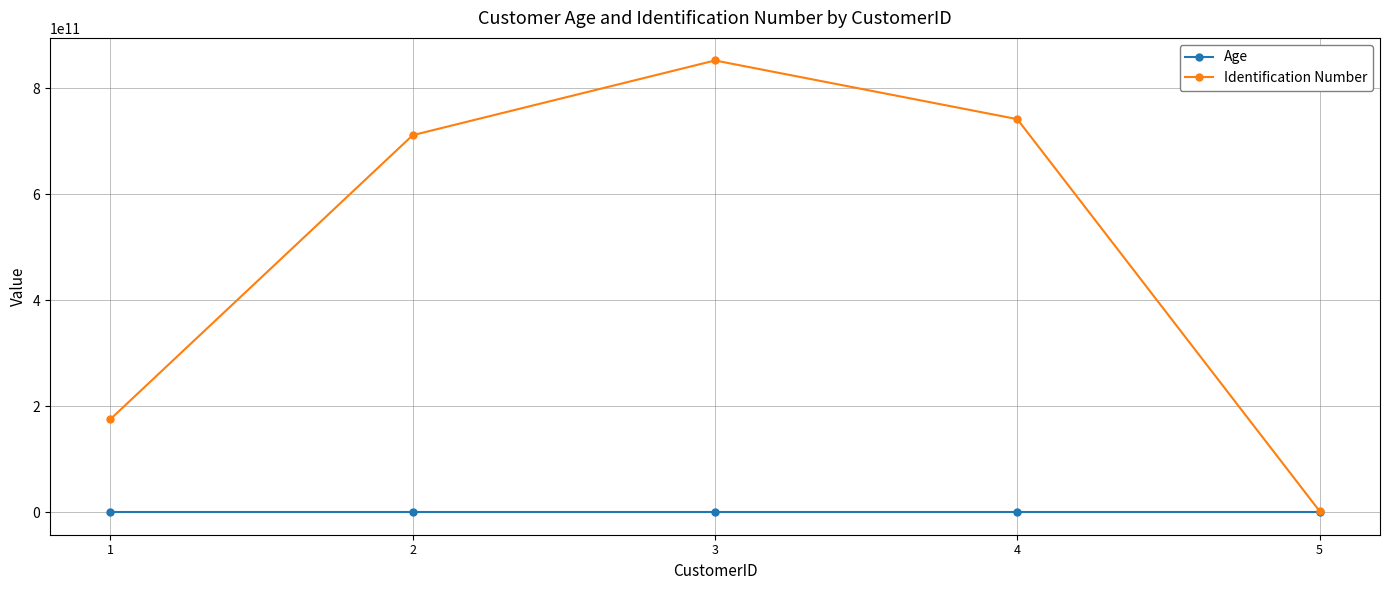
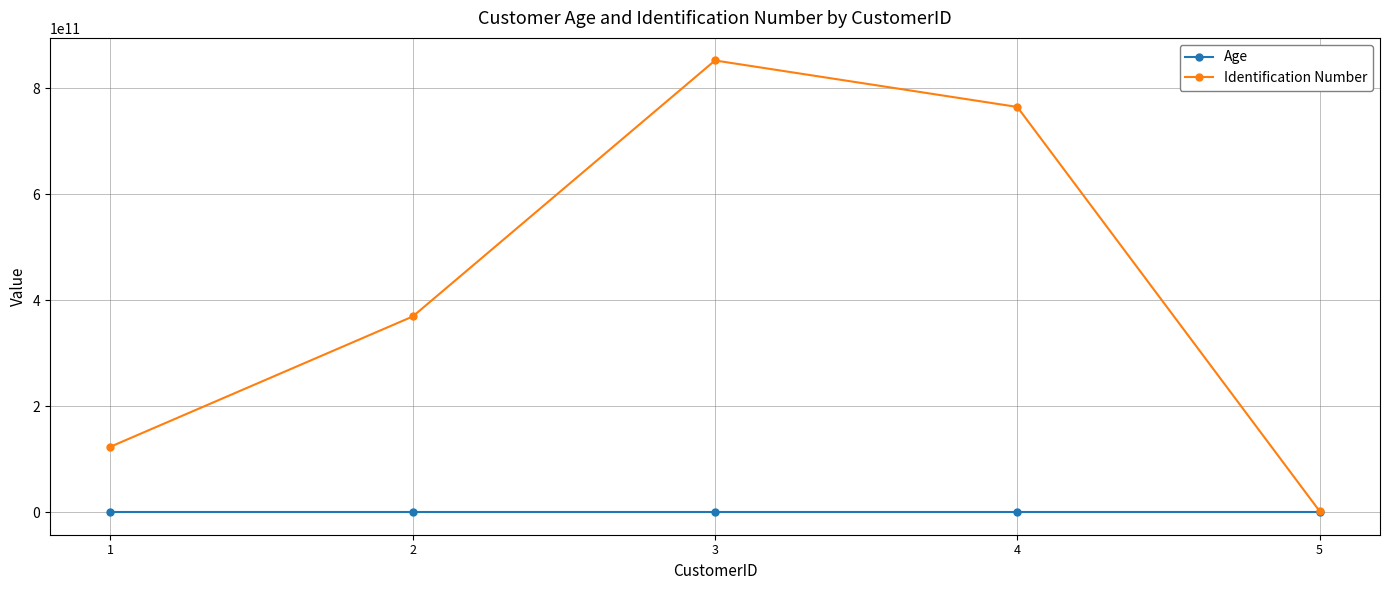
  {
    "Age": {
      "1": 0,
      "2": 0,
      "3": 0,
      "4": 0
    },
    "Identification Number": {
-     "1": 180000000000,
-     "2": 710000000000,
+     "1": 120000000000,
+     "2": 370000000000,
      "3": 850000000000,
-     "4": 740000000000
+     "4": 760000000000
    }
  }
